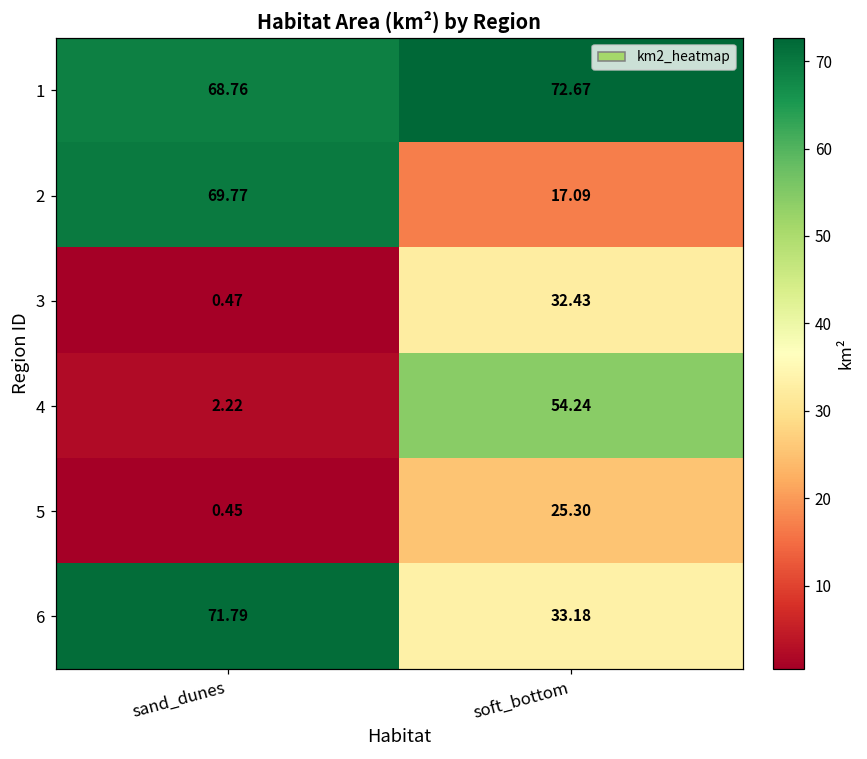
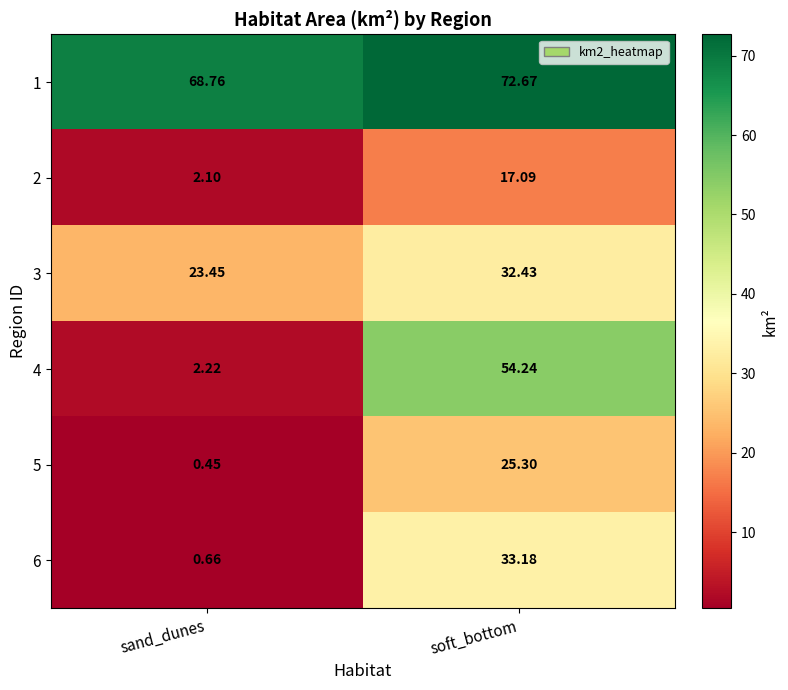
  {
    "1": {
      "sand_dunes": 68.76,
      "soft_bottom": 72.67
    },
    "2": {
-     "sand_dunes": 69.77,
+     "sand_dunes": 2.10,
      "soft_bottom": 17.09
    },
    "3": {
-     "sand_dunes": 0.47,
+     "sand_dunes": 23.45,
      "soft_bottom": 32.43
    },
    "4": {
      "sand_dunes": 2.22,
      "soft_bottom": 54.24
    },
    "5": {
      "sand_dunes": 0.45,
      "soft_bottom": 25.30
    },
    "6": {
-     "sand_dunes": 71.79,
+     "sand_dunes": 0.66,
      "soft_bottom": 33.18
    }
  }
